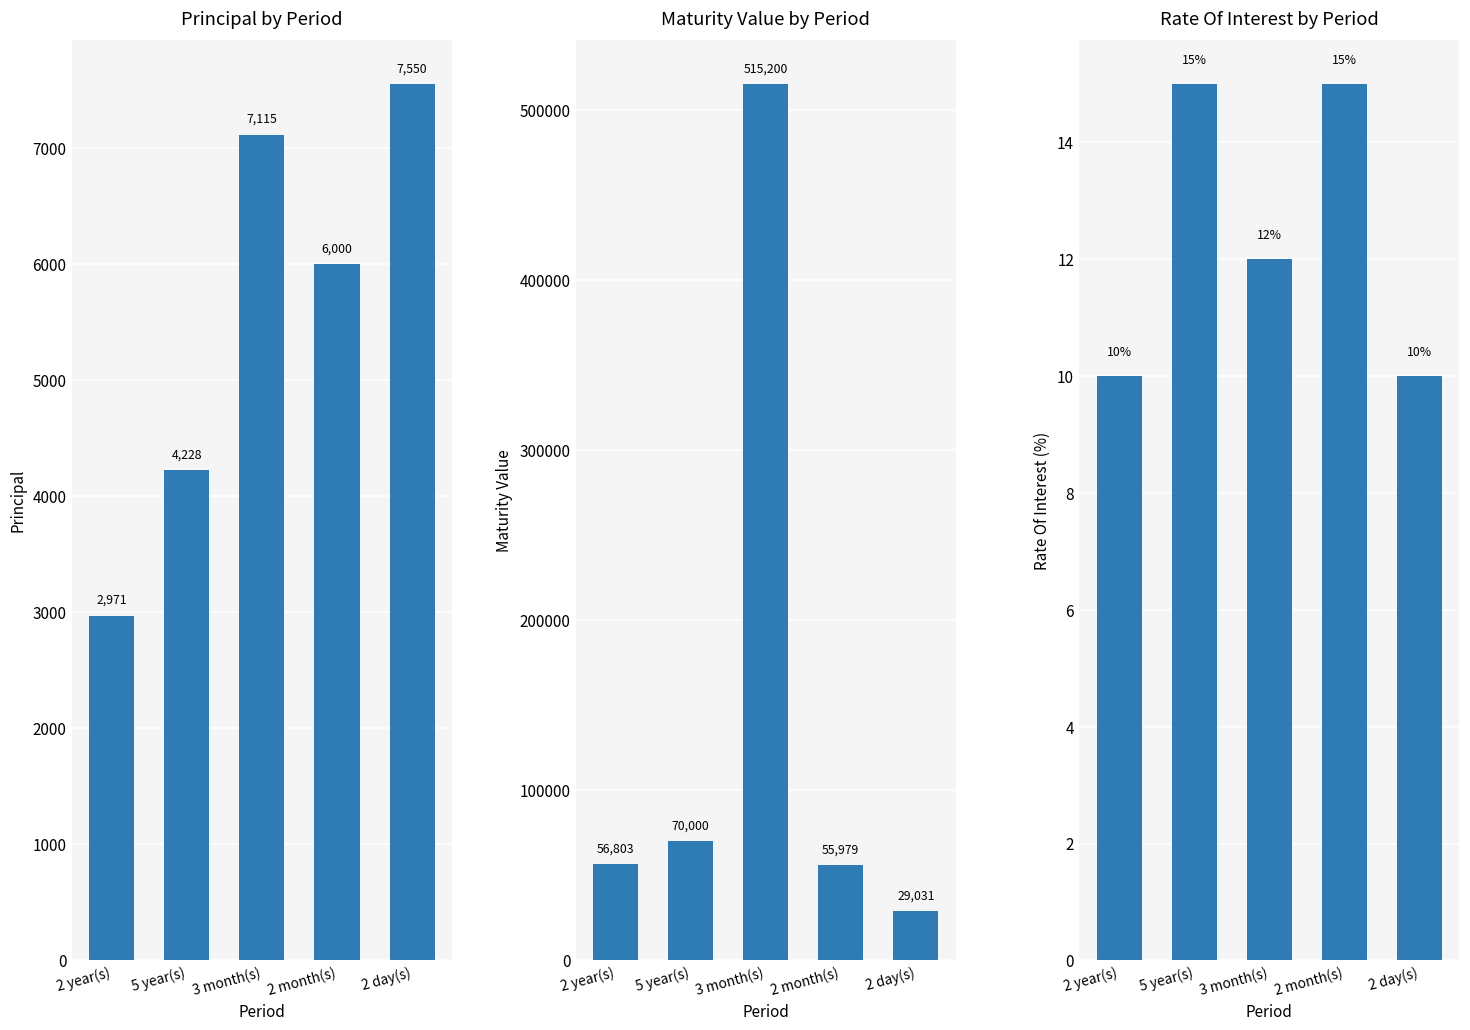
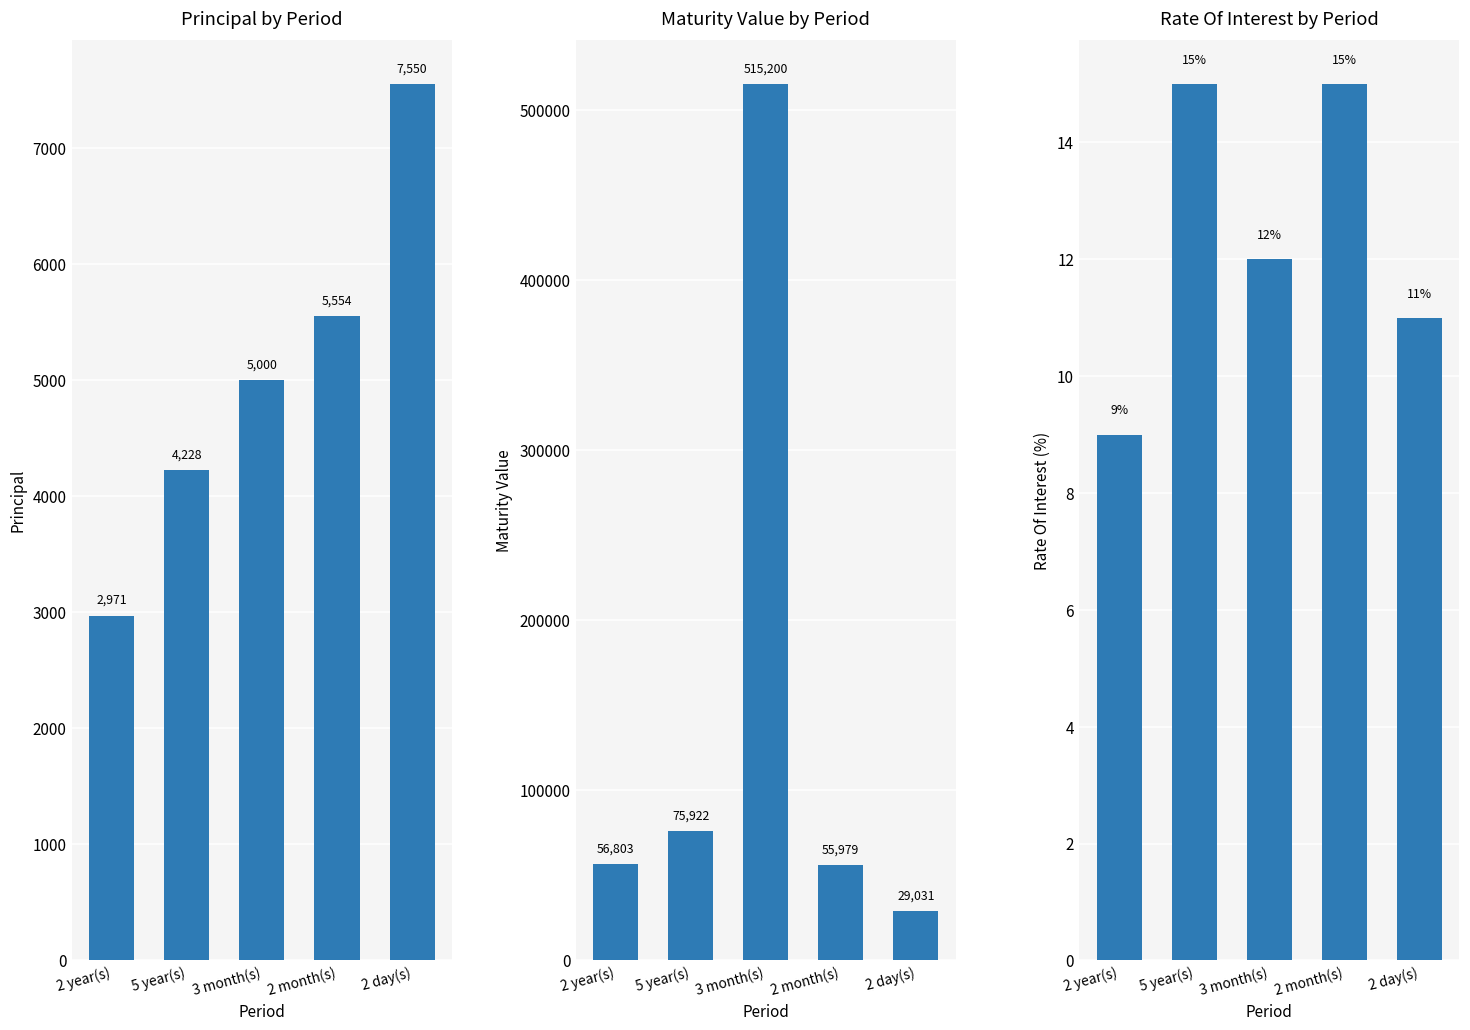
  {
    "Principal by Period": {
      "2 year(s)": "2,971",
      "5 year(s)": "4,228",
-     "3 month(s)": "7,115",
-     "2 month(s)": "6,000",
+     "3 month(s)": "5,000",
+     "2 month(s)": "5,554",
      "2 day(s)": "7,550"
    },
    "Maturity Value by Period": {
      "2 year(s)": "56,803",
-     "5 year(s)": "70,000",
+     "5 year(s)": "75,922",
      "3 month(s)": "515,200",
      "2 month(s)": "55,979",
      "2 day(s)": "29,031"
    },
    "Rate Of Interest by Period": {
-     "2 year(s)": "10%",
+     "2 year(s)": "9%",
      "5 year(s)": "15%",
      "3 month(s)": "12%",
      "2 month(s)": "15%",
-     "2 day(s)": "10%"
+     "2 day(s)": "11%"
    }
  }
